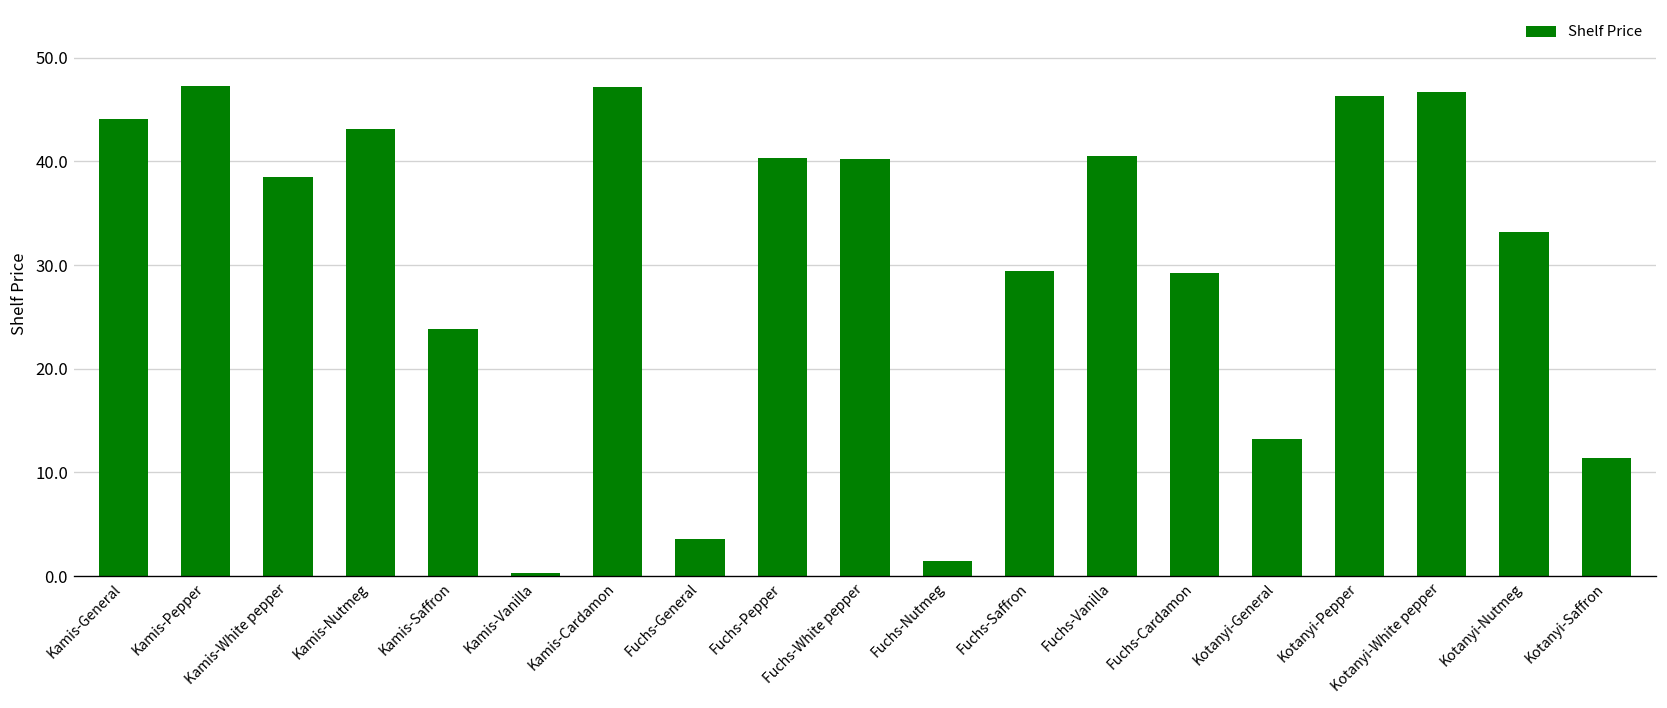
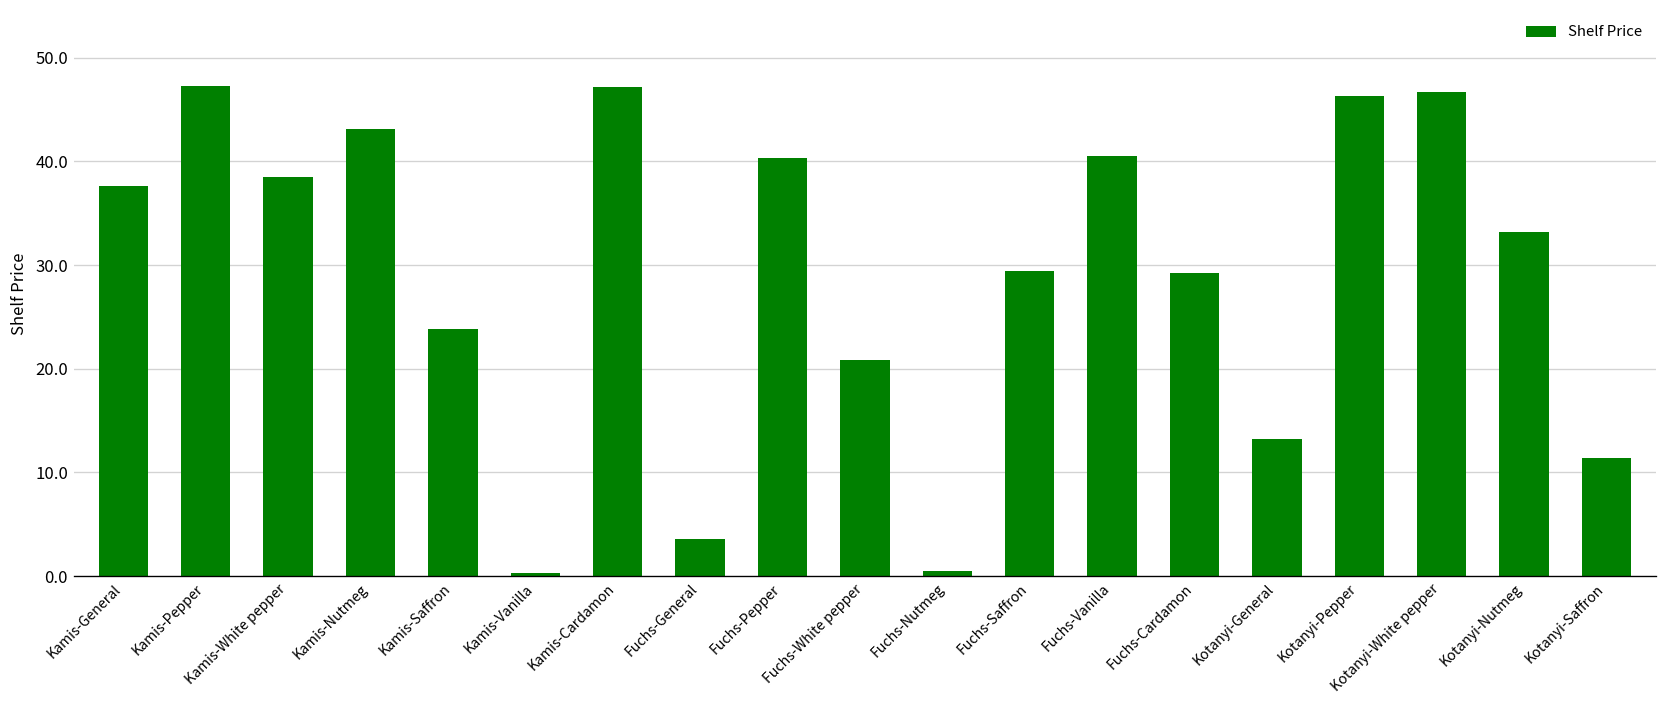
  {
-   "Kamis-General": 44,
+   "Kamis-General": 38,
    "Kamis-Pepper": 47,
    "Kamis-White pepper": 39,
    "Kamis-Nutmeg": 43,
    "Kamis-Saffron": 24,
    "Kamis-Vanilla": 0,
    "Kamis-Cardamon": 47,
    "Fuchs-General": 4,
    "Fuchs-Pepper": 40,
-   "Fuchs-White pepper": 40,
-   "Fuchs-Nutmeg": 2,
+   "Fuchs-White pepper": 21,
+   "Fuchs-Nutmeg": 1,
    "Fuchs-Saffron": 29,
    "Fuchs-Vanilla": 41,
    "Fuchs-Cardamon": 29,
    "Kotanyi-General": 13,
    "Kotanyi-Pepper": 46,
    "Kotanyi-White pepper": 47,
    "Kotanyi-Nutmeg": 33,
    "Kotanyi-Saffron": 11
  }
